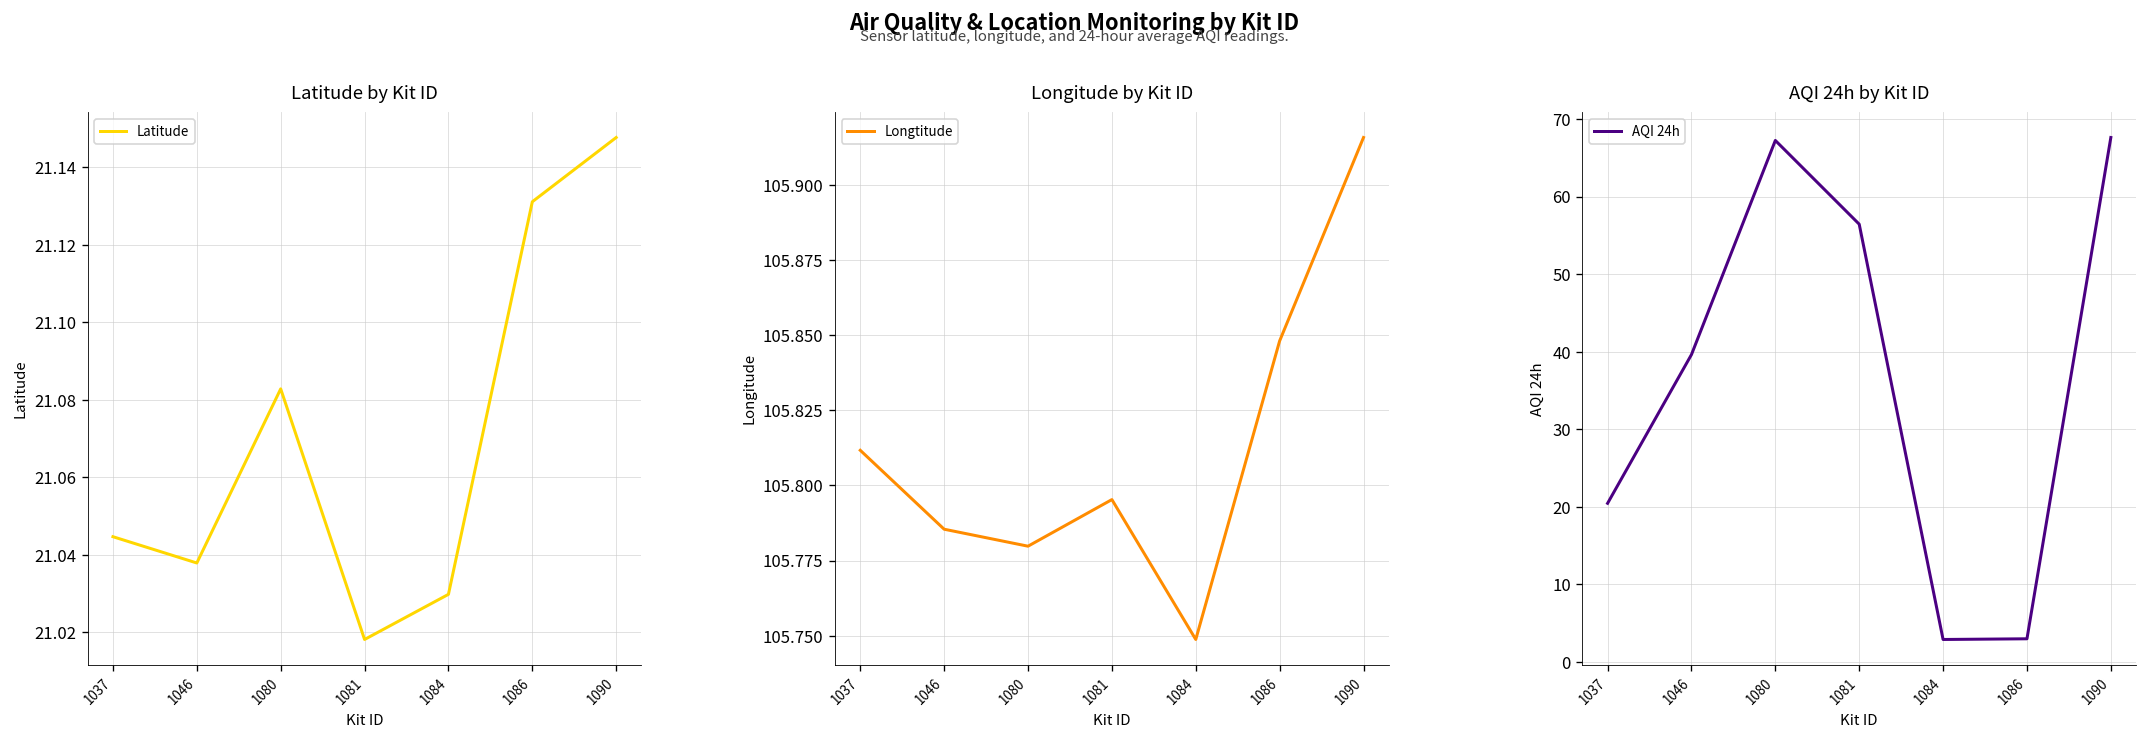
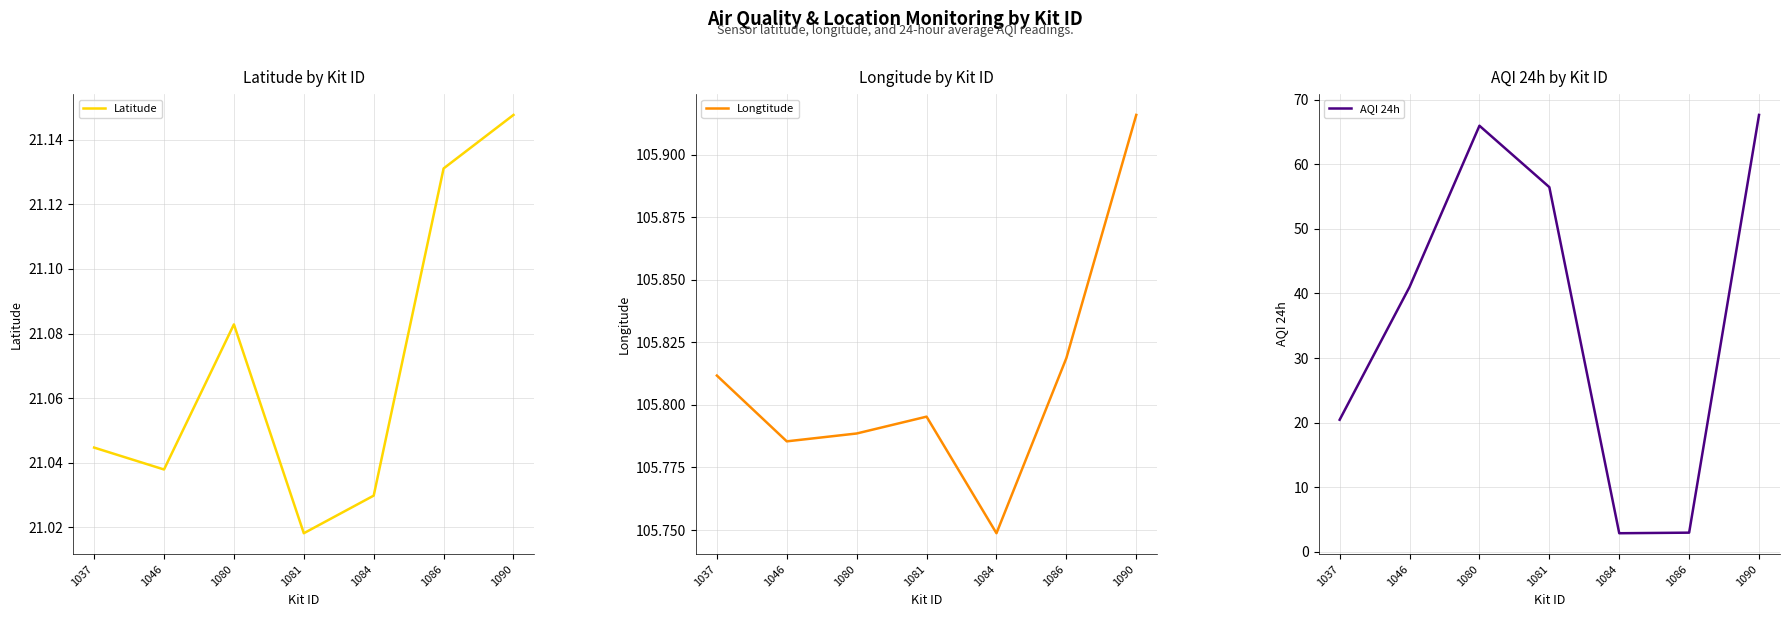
  {
    "Latitude by Kit ID": {
      "1037": 21.045,
      "1046": 21.038,
      "1080": 21.083,
      "1081": 21.018,
      "1084": 21.030,
      "1086": 21.131,
      "1090": 21.148
    },
    "Longitude by Kit ID": {
      "1037": 105.812,
      "1046": 105.785,
-     "1080": 105.780,
+     "1080": 105.789,
      "1081": 105.795,
      "1084": 105.749,
-     "1086": 105.848,
+     "1086": 105.819,
      "1090": 105.916
    },
    "AQI 24h by Kit ID": {
      "1037": 20,
-     "1046": 40,
-     "1080": 67,
+     "1046": 41,
+     "1080": 66,
      "1081": 56,
      "1084": 3,
      "1086": 3,
      "1090": 68
    }
  }
